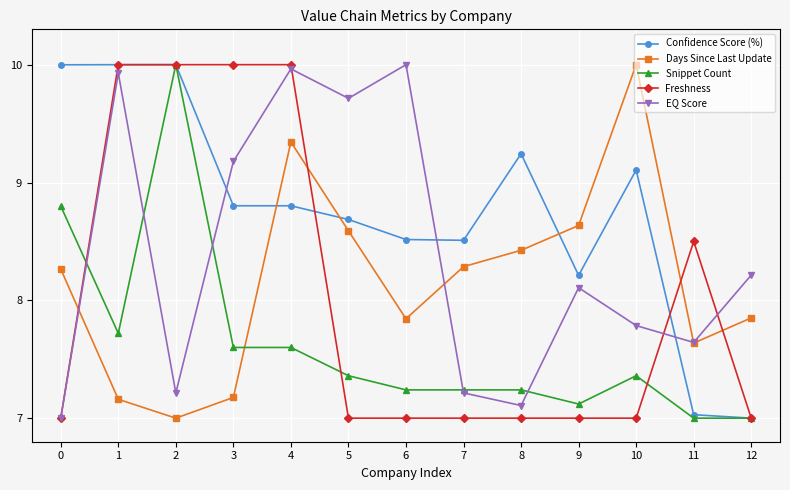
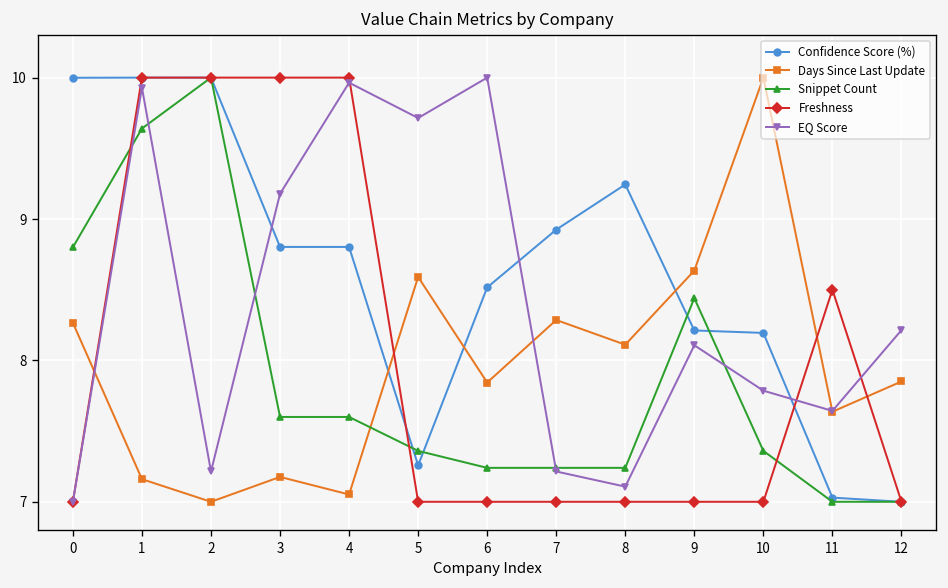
  {
    "Confidence Score (%)": {
      "0": 10.00,
      "3": 8.80,
      "4": 8.80,
-     "5": 8.69,
+     "5": 7.26,
      "6": 8.52,
-     "7": 8.51,
+     "7": 8.92,
      "8": 9.24,
      "9": 8.21,
-     "10": 9.11,
+     "10": 8.19,
      "11": 7.03
    },
    "Days Since Last Update": {
      "0": 8.27,
      "1": 7.16,
      "2": 7.00,
      "3": 7.18,
-     "4": 9.34,
+     "4": 7.05,
      "5": 8.59,
      "6": 7.84,
      "7": 8.29,
-     "8": 8.42,
+     "8": 8.11,
      "9": 8.64,
      "12": 7.85
    },
    "Snippet Count": {
      "0": 8.80,
-     "1": 7.72,
+     "1": 9.64,
      "3": 7.60,
      "4": 7.60,
      "5": 7.36,
      "6": 7.24,
      "7": 7.24,
      "8": 7.24,
-     "9": 7.12,
+     "9": 8.44,
      "10": 7.36,
      "11": 7.00
    },
    "Freshness": {
      "3": 10.00,
      "4": 10.00,
      "5": 7.00,
      "6": 7.00,
      "7": 7.00,
      "8": 7.00,
      "9": 7.00,
      "10": 7.00,
      "11": 8.50
    },
    "EQ Score": {
      "1": 9.93,
      "2": 7.21,
      "3": 9.18,
      "4": 9.96,
      "5": 9.71,
      "6": 10.00,
      "7": 7.21,
      "8": 7.11,
      "9": 8.11,
      "10": 7.79,
      "12": 8.21
    }
  }
